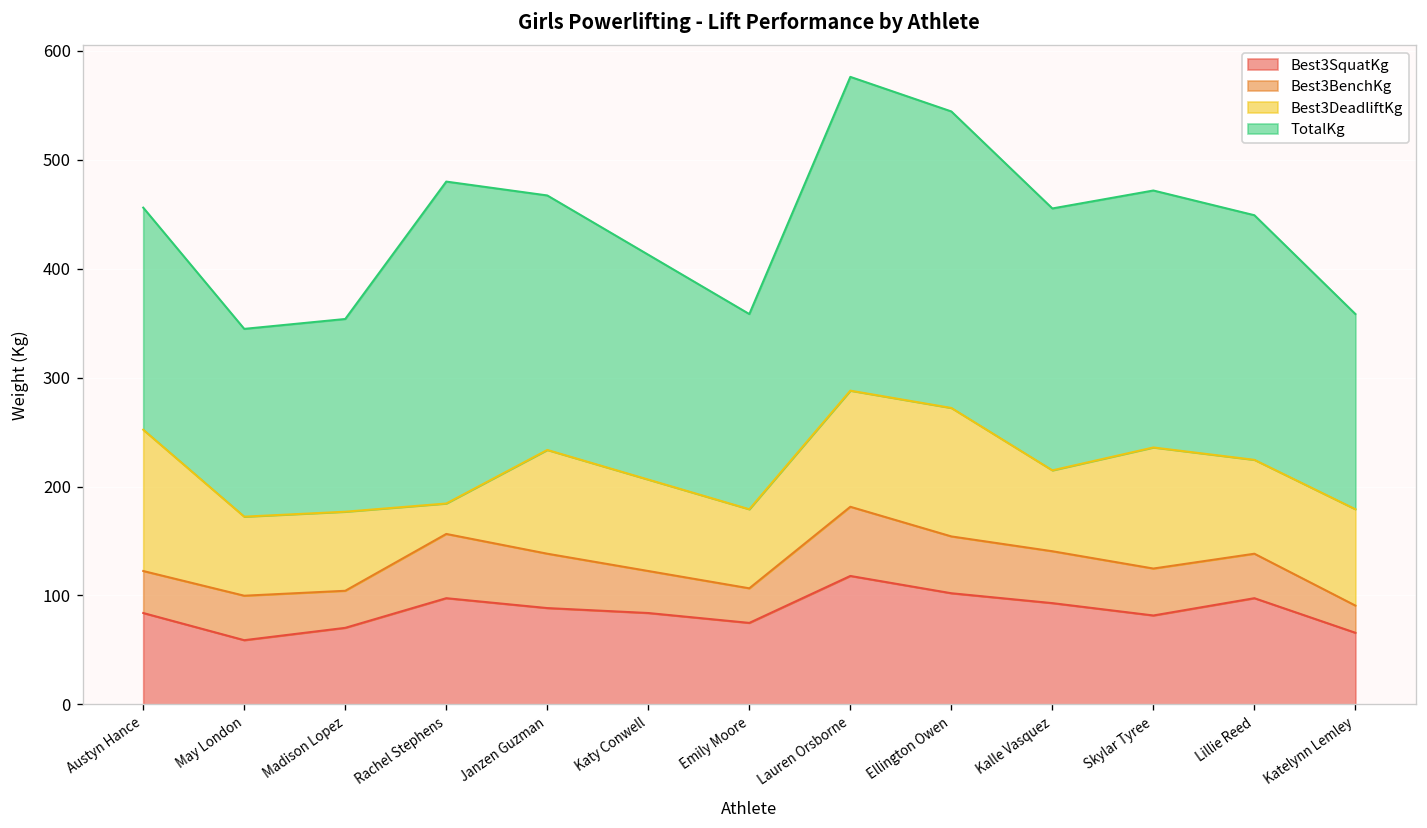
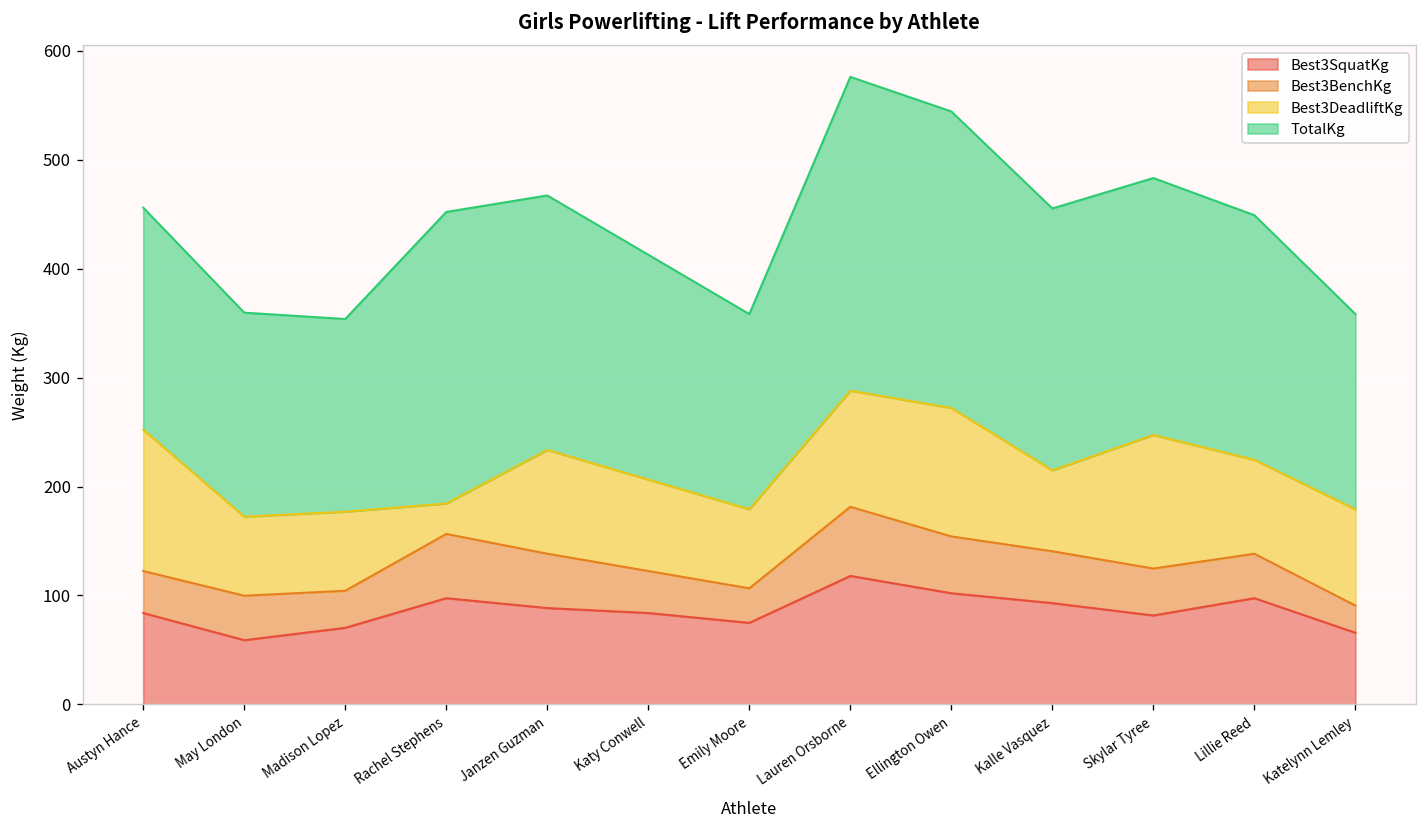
  {
    "Best3DeadliftKg": {
      "Austyn Hance": 130,
      "May London": 70,
      "Madison Lopez": 70,
      "Rachel Stephens": 30,
      "Janzen Guzman": 100,
      "Katy Conwell": 80,
      "Emily Moore": 70,
      "Lauren Orsborne": 110,
      "Ellington Owen": 120,
      "Kalle Vasquez": 70,
-     "Skylar Tyree": 110,
+     "Skylar Tyree": 120,
      "Lillie Reed": 90,
      "Katelynn Lemley": 90
    },
    "TotalKg": {
      "Austyn Hance": 200,
-     "May London": 170,
+     "May London": 190,
      "Madison Lopez": 180,
-     "Rachel Stephens": 300,
+     "Rachel Stephens": 270,
      "Janzen Guzman": 230,
      "Katy Conwell": 210,
      "Emily Moore": 180,
      "Lauren Orsborne": 290,
      "Ellington Owen": 270,
      "Kalle Vasquez": 240,
      "Skylar Tyree": 240,
      "Lillie Reed": 220,
      "Katelynn Lemley": 180
    }
  }
